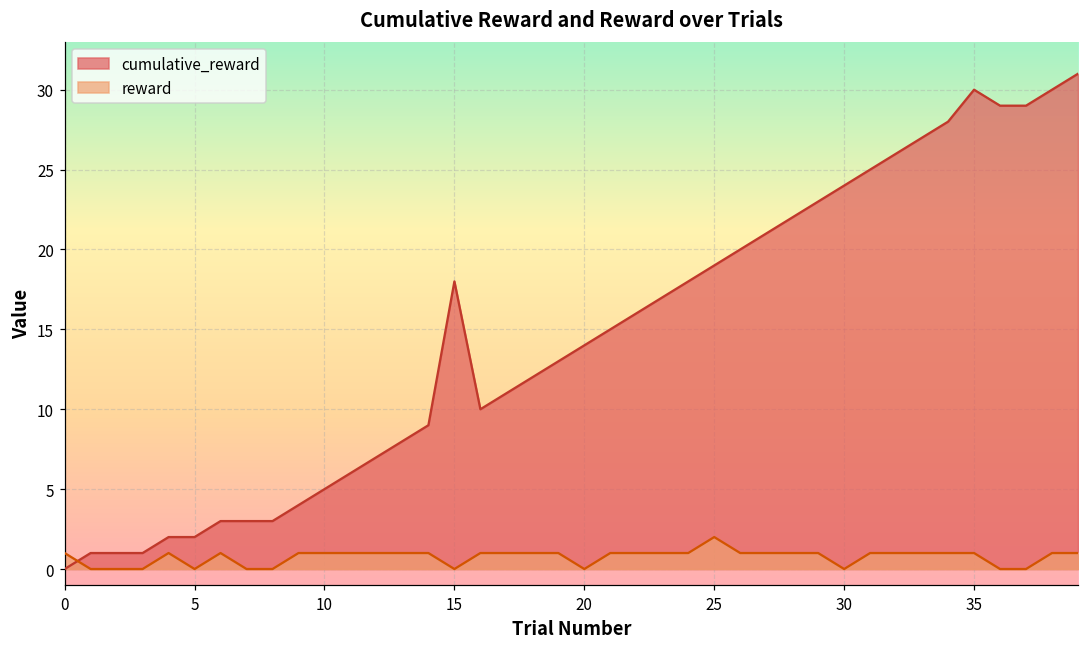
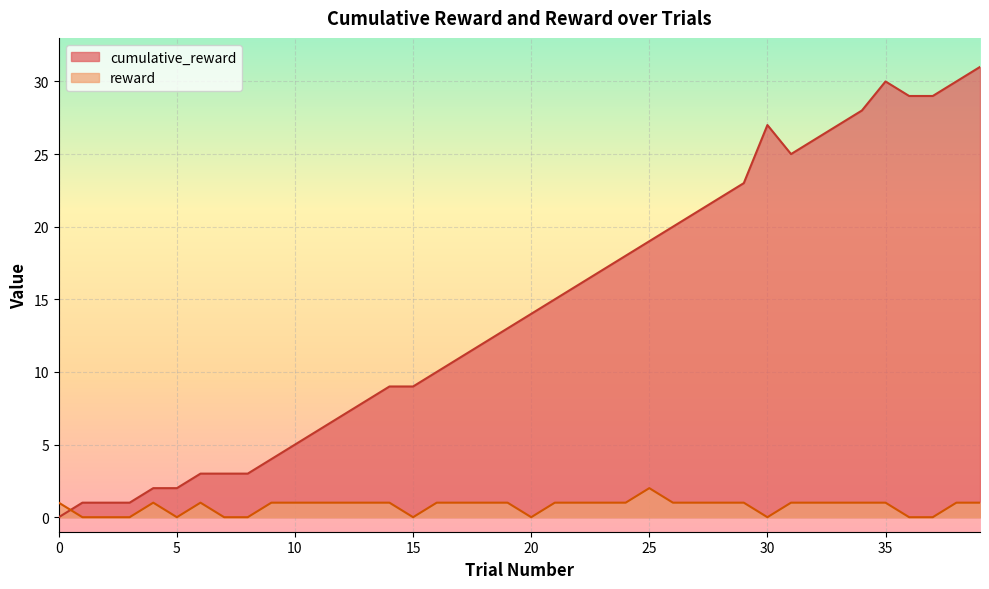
  {
    "cumulative_reward": {
      "0": 0,
      "5": 2,
      "10": 5,
-     "15": 18,
+     "15": 9,
      "20": 14,
      "25": 19,
-     "30": 24,
+     "30": 27,
      "35": 30
    },
    "reward": {
      "0": 1,
      "5": 0,
      "10": 1,
      "15": 0,
      "20": 0,
      "25": 2,
      "30": 0,
      "35": 1
    }
  }
